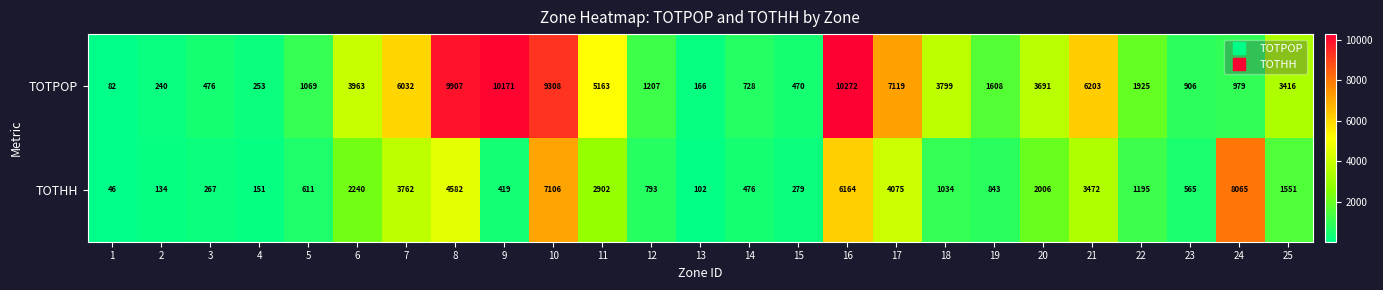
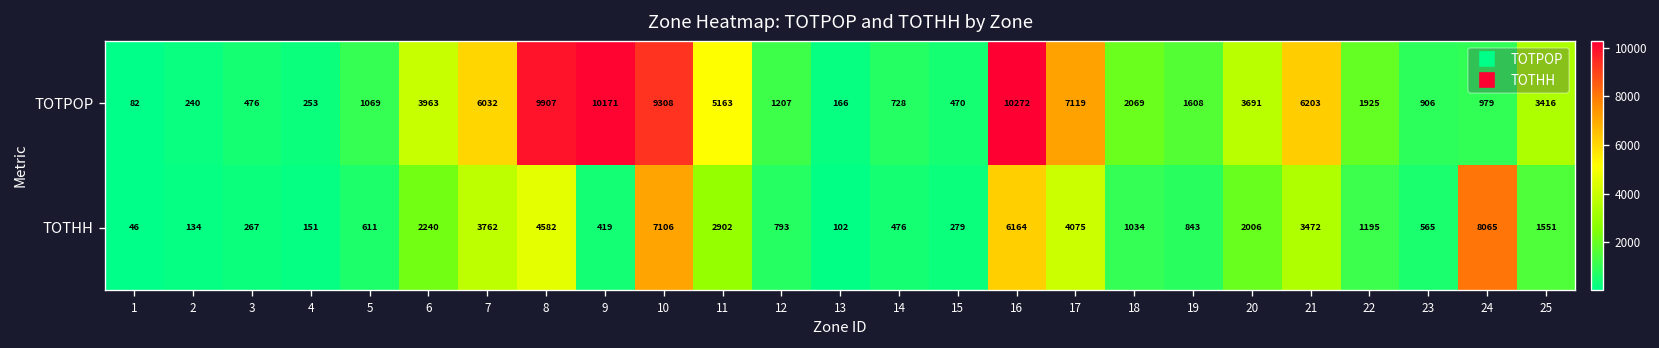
  {
    "TOTPOP": {
      "1": 82,
      "2": 240,
      "3": 476,
      "4": 253,
      "5": 1069,
      "6": 3963,
      "7": 6032,
      "8": 9907,
      "9": 10171,
      "10": 9308,
      "11": 5163,
      "12": 1207,
      "13": 166,
      "14": 728,
      "15": 470,
      "16": 10272,
      "17": 7119,
-     "18": 3799,
+     "18": 2069,
      "19": 1608,
      "20": 3691,
      "21": 6203,
      "22": 1925,
      "23": 906,
      "24": 979,
      "25": 3416
    },
    "TOTHH": {
      "1": 46,
      "2": 134,
      "3": 267,
      "4": 151,
      "5": 611,
      "6": 2240,
      "7": 3762,
      "8": 4582,
      "9": 419,
      "10": 7106,
      "11": 2902,
      "12": 793,
      "13": 102,
      "14": 476,
      "15": 279,
      "16": 6164,
      "17": 4075,
      "18": 1034,
      "19": 843,
      "20": 2006,
      "21": 3472,
      "22": 1195,
      "23": 565,
      "24": 8065,
      "25": 1551
    }
  }
